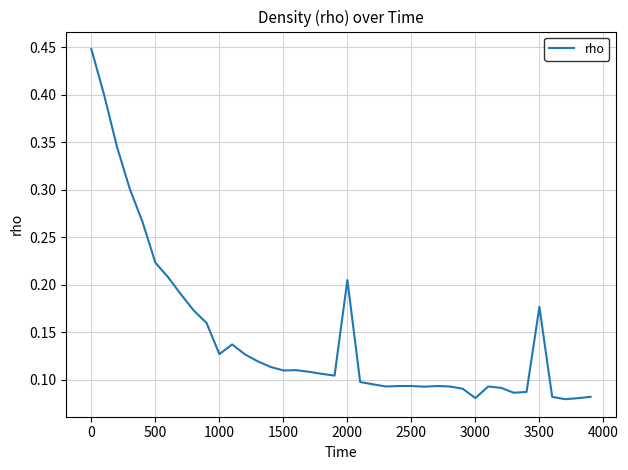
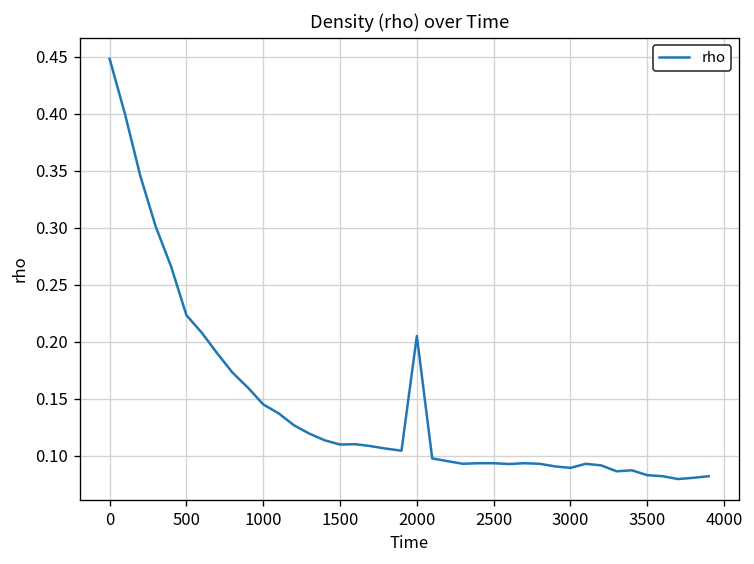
  {
    "0": 0.45,
    "500": 0.22,
-   "1000": 0.13,
+   "1000": 0.15,
    "1500": 0.11,
    "2000": 0.21,
    "2500": 0.09,
-   "3000": 0.08,
-   "3500": 0.18
+   "3000": 0.09,
+   "3500": 0.08
  }
